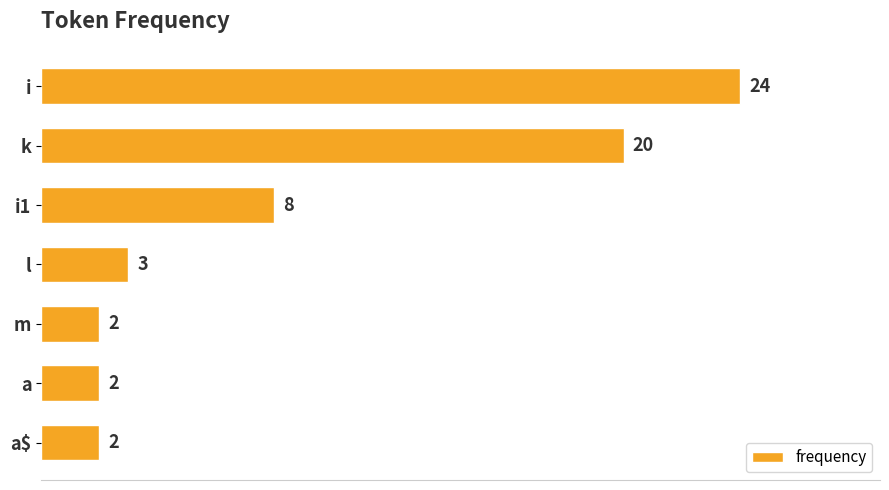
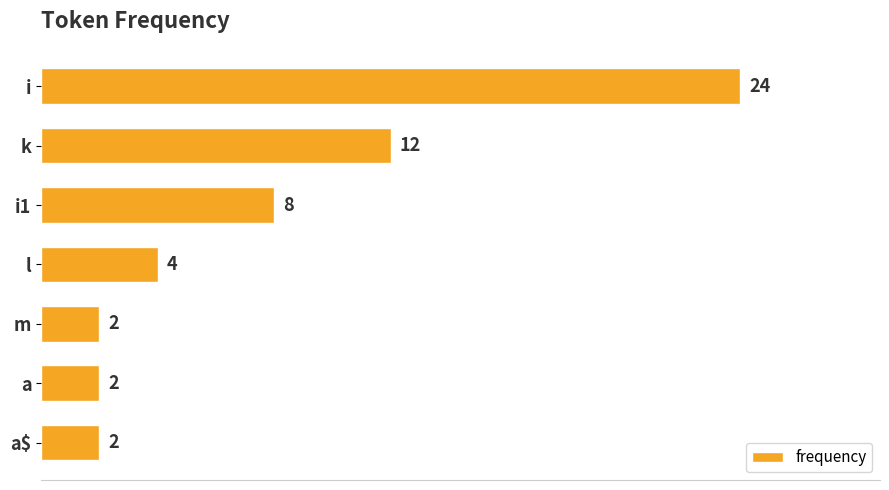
  {
    "i": 24,
-   "k": 20,
+   "k": 12,
    "i1": 8,
-   "l": 3,
+   "l": 4,
    "m": 2,
    "a": 2,
    "a$": 2
  }
